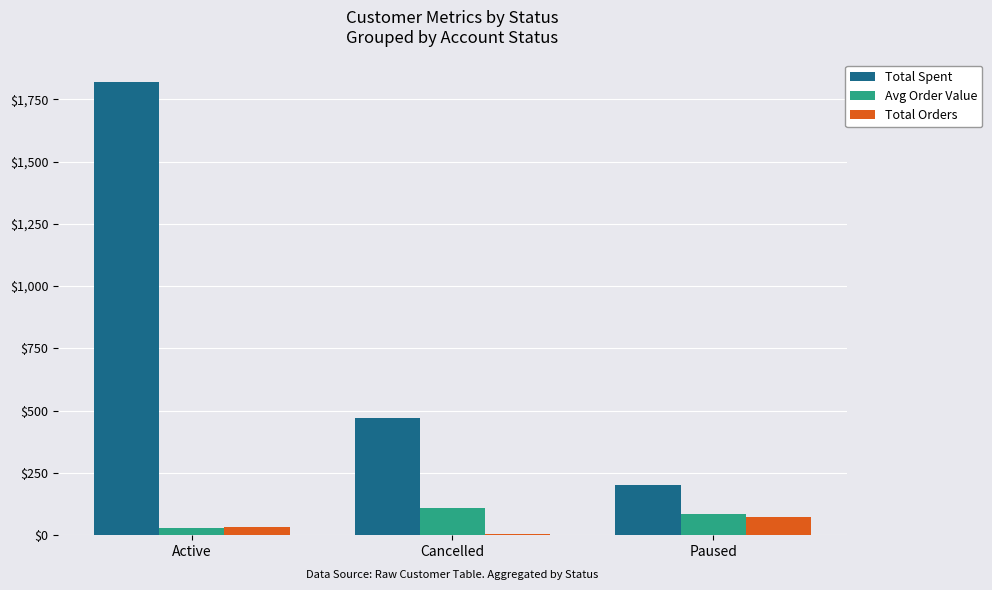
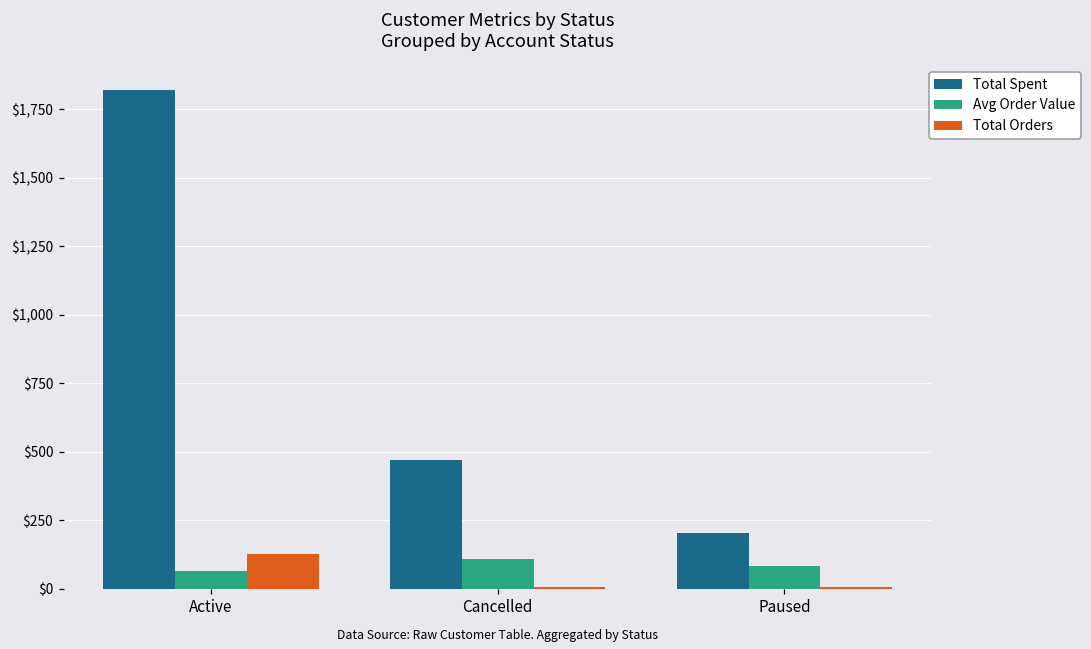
  {
    "Total Spent": {
      "Active": "$1,820",
      "Cancelled": "$470",
      "Paused": "$200"
    },
    "Avg Order Value": {
-     "Active": "$30",
+     "Active": "$60",
      "Cancelled": "$110",
      "Paused": "$80"
    },
    "Total Orders": {
-     "Active": "$30",
-     "Paused": "$70"
+     "Active": "$130",
+     "Paused": "$10"
    }
  }
